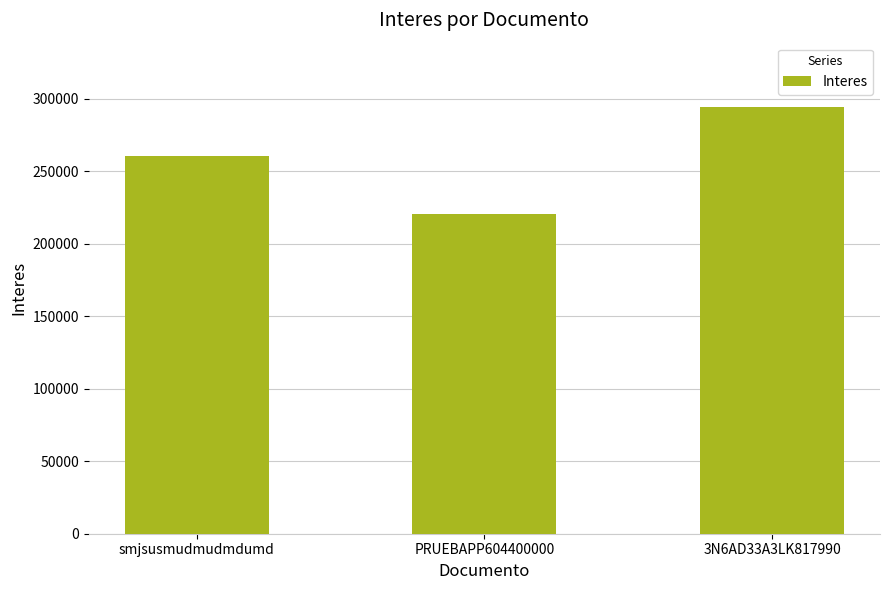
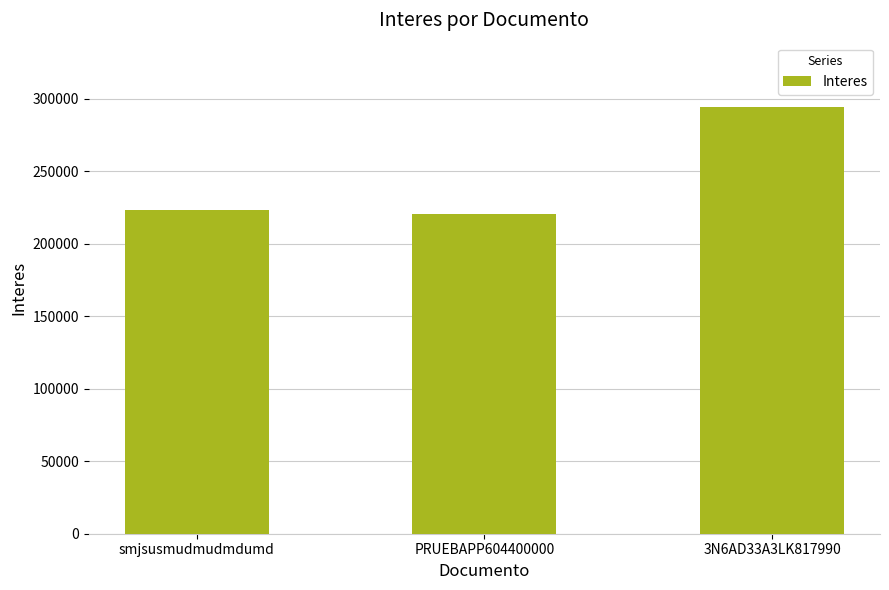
  {
-   "smjsusmudmudmdumd": 261000,
+   "smjsusmudmudmdumd": 223000,
    "PRUEBAPP604400000": 221000,
    "3N6AD33A3LK817990": 294000
  }
